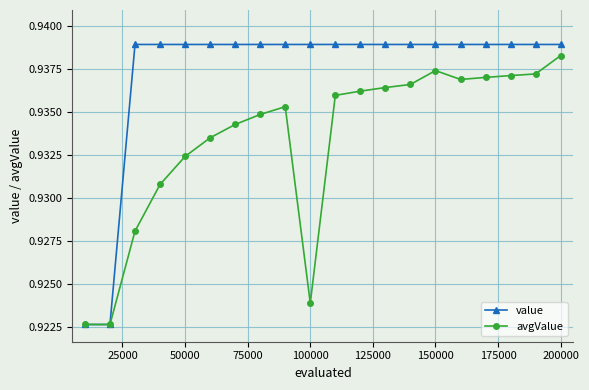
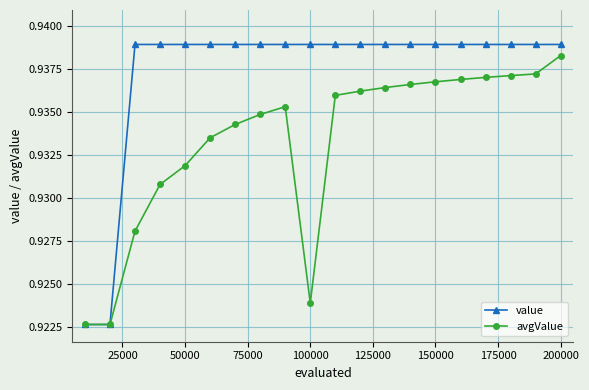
  {
    "value": {
      "50000": 0.9389,
      "100000": 0.9389,
      "150000": 0.9389,
      "200000": 0.9389
    },
    "avgValue": {
-     "50000": 0.9324,
+     "50000": 0.9319,
      "100000": 0.9239,
-     "150000": 0.9374,
+     "150000": 0.9368,
      "200000": 0.9383
    }
  }
